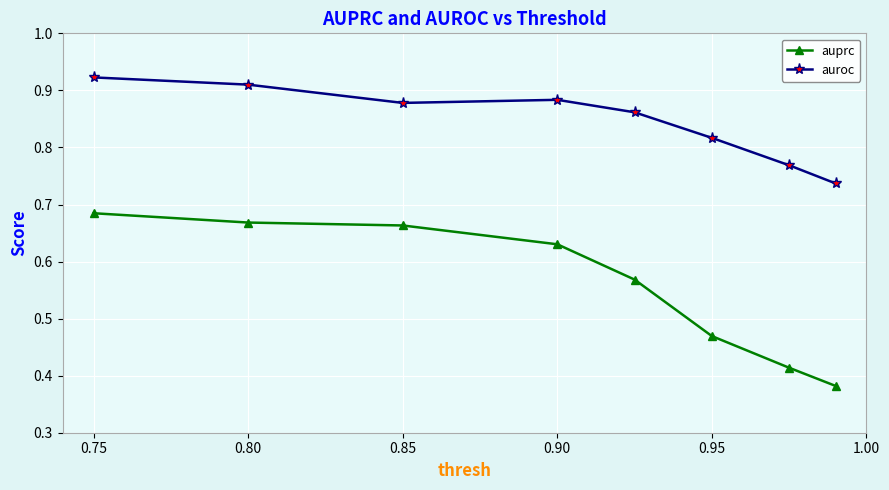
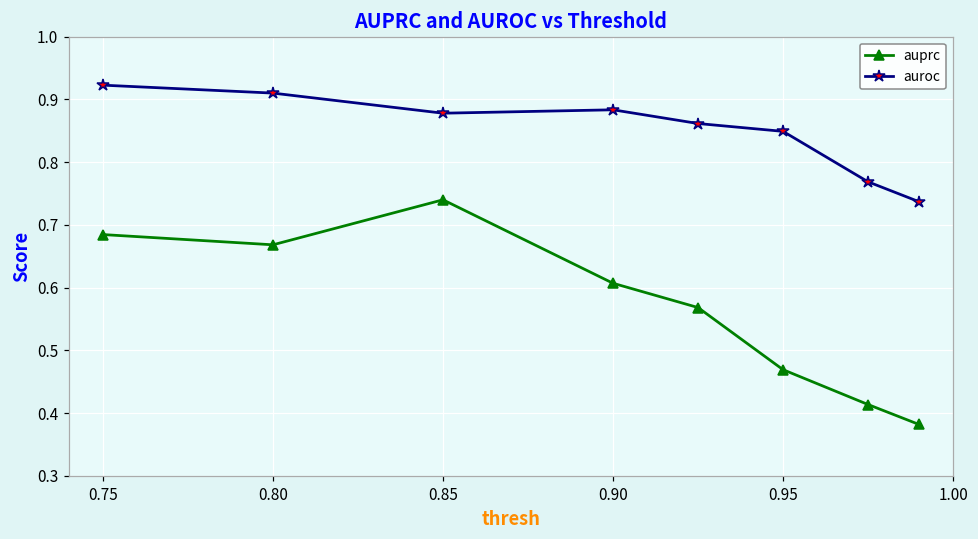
  {
    "auprc": {
      "0.75": 0.68,
      "0.80": 0.67,
-     "0.85": 0.66,
-     "0.90": 0.63,
+     "0.85": 0.74,
+     "0.90": 0.61,
      "0.95": 0.47
    },
    "auroc": {
      "0.75": 0.92,
      "0.80": 0.91,
      "0.85": 0.88,
      "0.90": 0.88,
-     "0.95": 0.82
+     "0.95": 0.85
    }
  }
